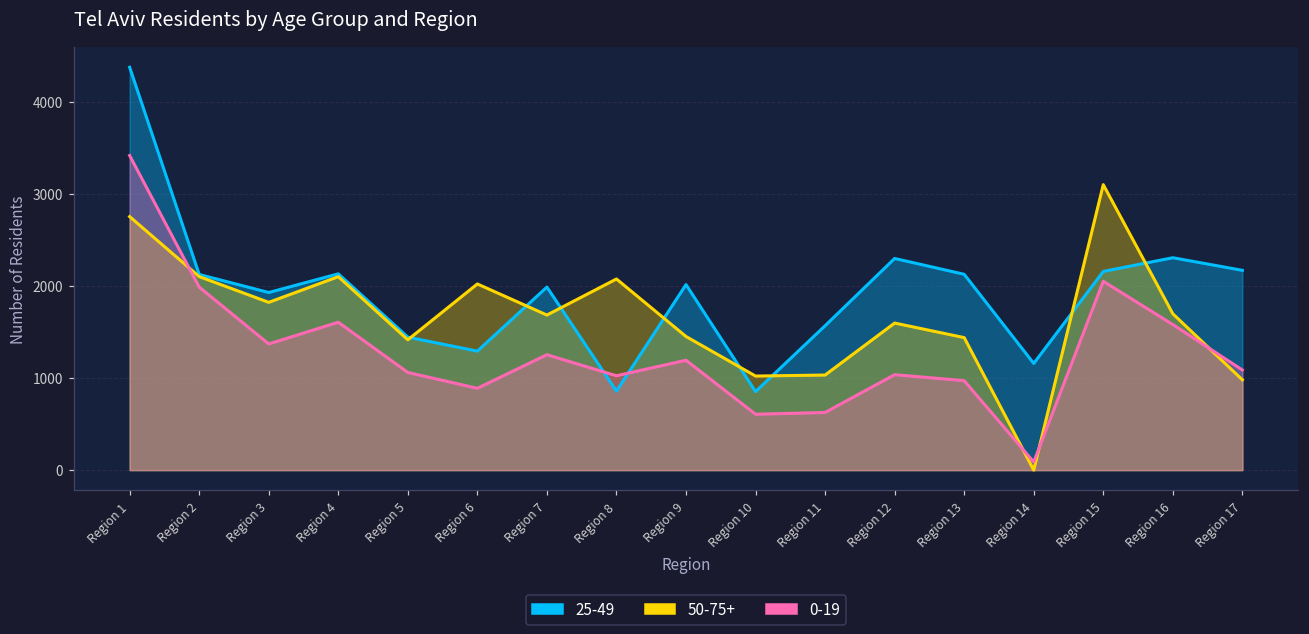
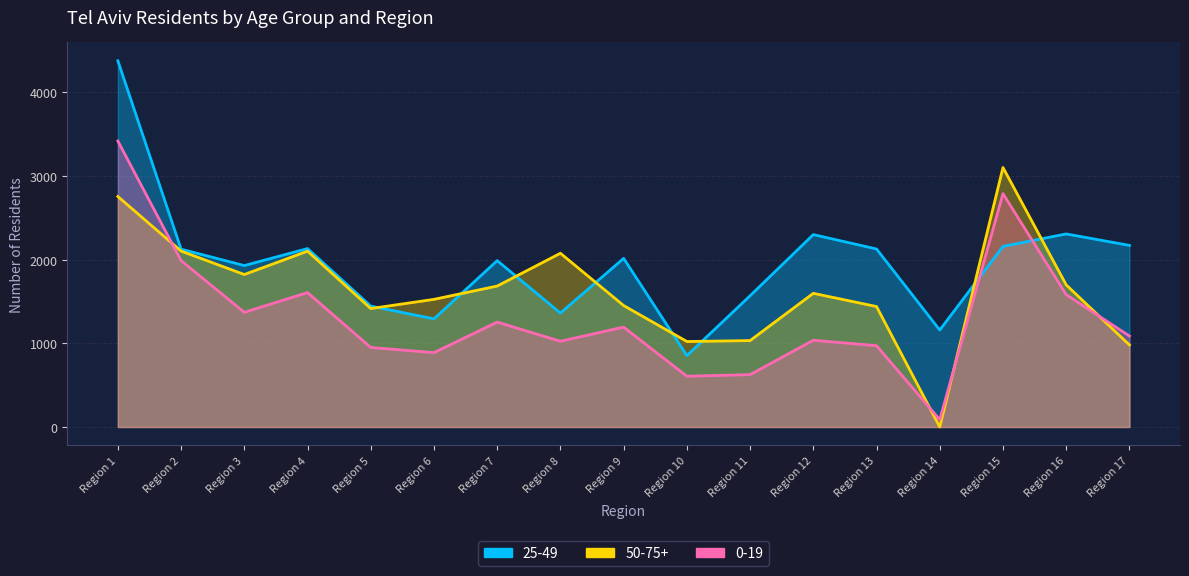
  {
    "25-49": {
      "Region 1": 4400,
      "Region 3": 1900,
      "Region 4": 2100,
      "Region 6": 1300,
      "Region 7": 2000,
-     "Region 8": 900,
+     "Region 8": 1400,
      "Region 9": 2000,
      "Region 10": 900,
      "Region 11": 1600,
      "Region 12": 2300,
      "Region 13": 2100,
      "Region 14": 1200,
      "Region 15": 2200,
      "Region 16": 2300,
      "Region 17": 2200
    },
    "50-75+": {
      "Region 1": 2800,
      "Region 3": 1800,
      "Region 4": 2100,
-     "Region 6": 2000,
+     "Region 6": 1500,
      "Region 7": 1700,
      "Region 8": 2100,
      "Region 9": 1500,
      "Region 10": 1000,
      "Region 11": 1000,
      "Region 12": 1600,
      "Region 13": 1400,
      "Region 14": 0,
      "Region 15": 3100,
      "Region 16": 1700,
      "Region 17": 1000
    },
    "0-19": {
      "Region 1": 3400,
      "Region 2": 2000,
      "Region 3": 1400,
      "Region 4": 1600,
-     "Region 5": 1100,
+     "Region 5": 1000,
      "Region 6": 900,
      "Region 7": 1300,
      "Region 8": 1000,
      "Region 9": 1200,
      "Region 10": 600,
      "Region 11": 600,
      "Region 12": 1000,
      "Region 13": 1000,
      "Region 14": 100,
-     "Region 15": 2100,
+     "Region 15": 2800,
      "Region 16": 1600,
      "Region 17": 1100
    }
  }
